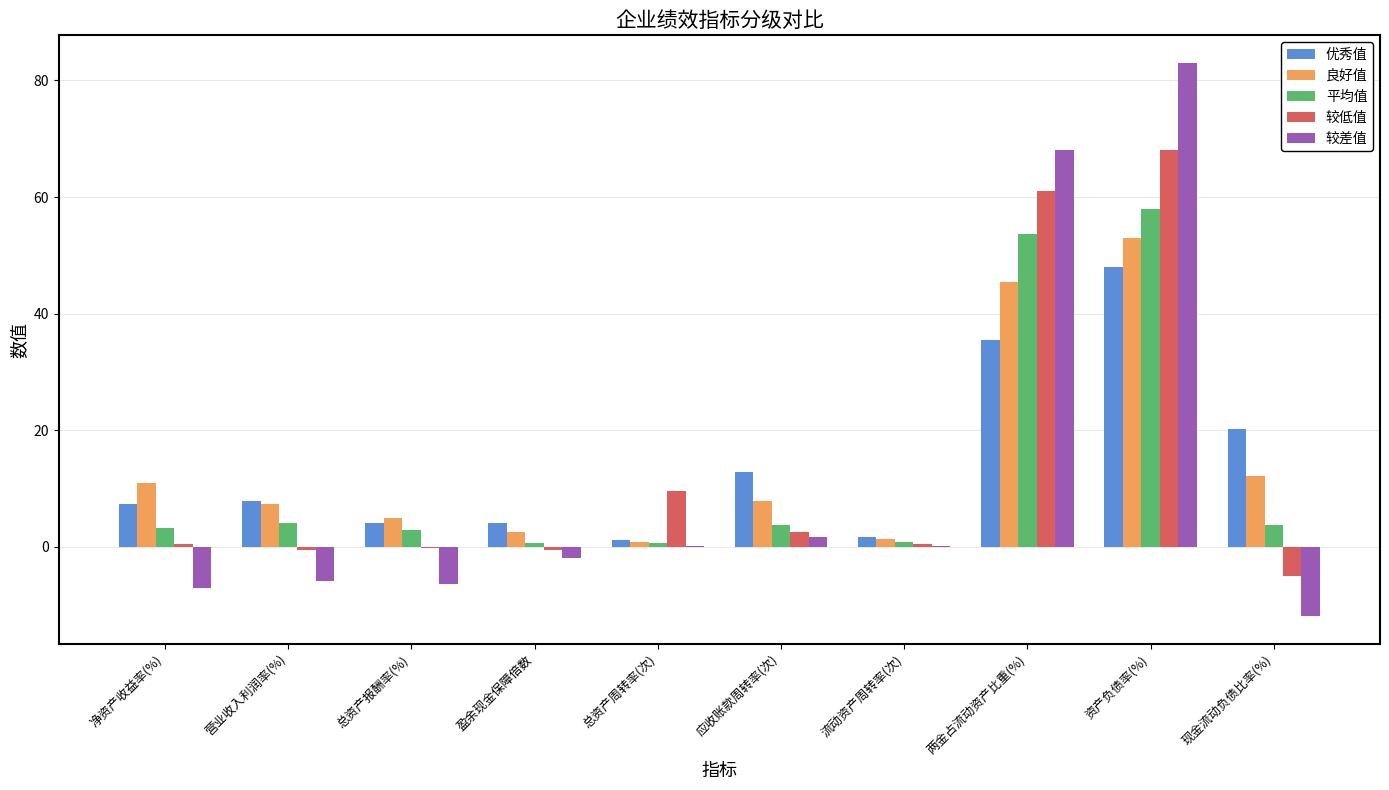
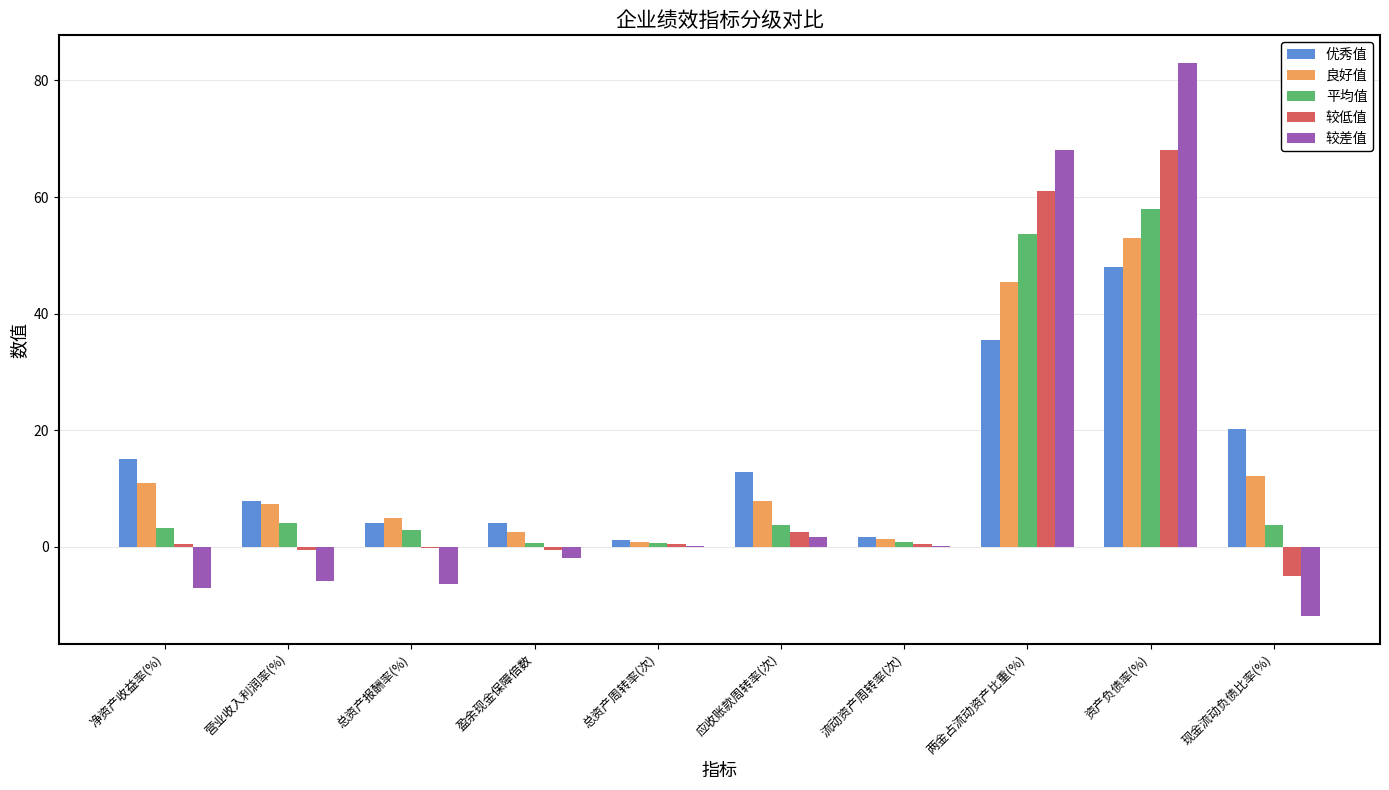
  {
    "优秀值": {
-     "净资产收益率(%)": 7,
+     "净资产收益率(%)": 15,
      "营业收入利润率(%)": 8,
      "总资产报酬率(%)": 4,
      "盈余现金保障倍数": 4,
      "总资产周转率(次)": 1,
      "应收账款周转率(次)": 13,
      "流动资产周转率(次)": 2,
      "两金占流动资产比重(%)": 35,
      "资产负债率(%)": 48,
      "现金流动负债比率(%)": 20
    },
    "良好值": {
      "净资产收益率(%)": 11,
      "营业收入利润率(%)": 7,
      "总资产报酬率(%)": 5,
      "盈余现金保障倍数": 3,
      "总资产周转率(次)": 1,
      "应收账款周转率(次)": 8,
      "流动资产周转率(次)": 1,
      "两金占流动资产比重(%)": 45,
      "资产负债率(%)": 53,
      "现金流动负债比率(%)": 12
    },
    "平均值": {
      "净资产收益率(%)": 3,
      "营业收入利润率(%)": 4,
      "总资产报酬率(%)": 3,
      "盈余现金保障倍数": 1,
      "总资产周转率(次)": 1,
      "应收账款周转率(次)": 4,
      "流动资产周转率(次)": 1,
      "两金占流动资产比重(%)": 54,
      "资产负债率(%)": 58,
      "现金流动负债比率(%)": 4
    },
    "较低值": {
      "营业收入利润率(%)": -1,
      "盈余现金保障倍数": -1,
-     "总资产周转率(次)": 10,
+     "总资产周转率(次)": 0,
      "应收账款周转率(次)": 3,
      "流动资产周转率(次)": 1,
      "两金占流动资产比重(%)": 61,
      "资产负债率(%)": 68,
      "现金流动负债比率(%)": -5
    },
    "较差值": {
      "净资产收益率(%)": -7,
      "营业收入利润率(%)": -6,
      "总资产报酬率(%)": -6,
      "盈余现金保障倍数": -2,
      "应收账款周转率(次)": 2,
      "两金占流动资产比重(%)": 68,
      "资产负债率(%)": 83,
      "现金流动负债比率(%)": -12
    }
  }
